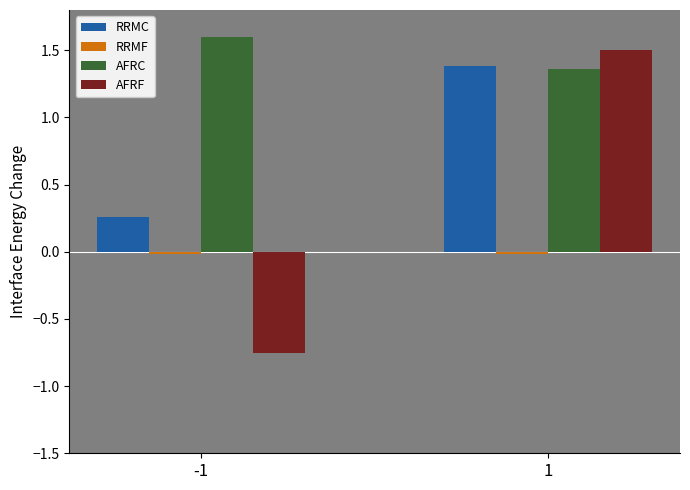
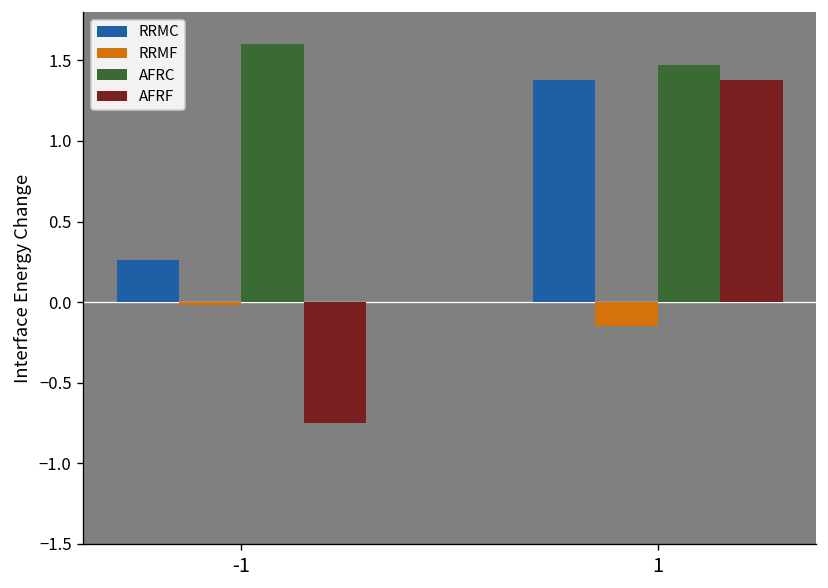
  {
    "RRMC": {
      "-1": 0.26,
      "1": 1.38
    },
    "RRMF": {
      "-1": -0.02,
-     "1": -0.02
+     "1": -0.15
    },
    "AFRC": {
      "-1": 1.60,
-     "1": 1.36
+     "1": 1.47
    },
    "AFRF": {
      "-1": -0.75,
-     "1": 1.50
+     "1": 1.38
    }
  }
